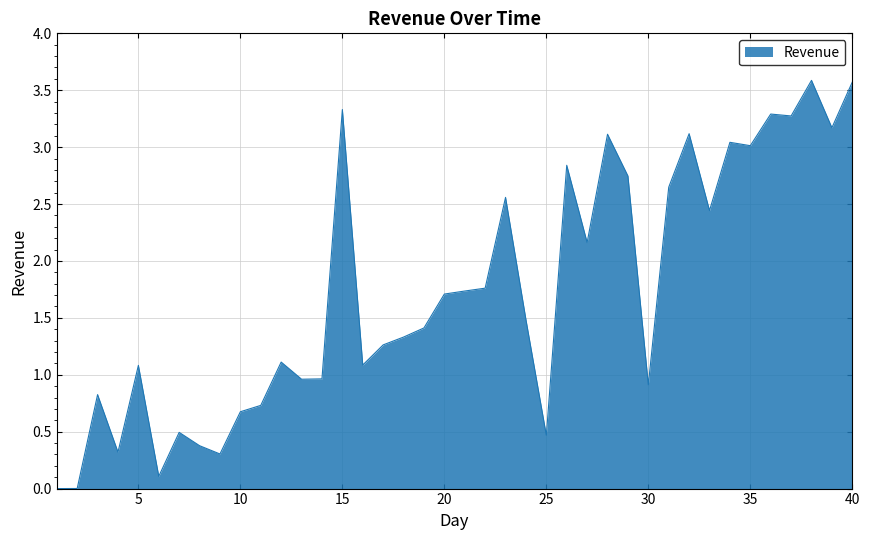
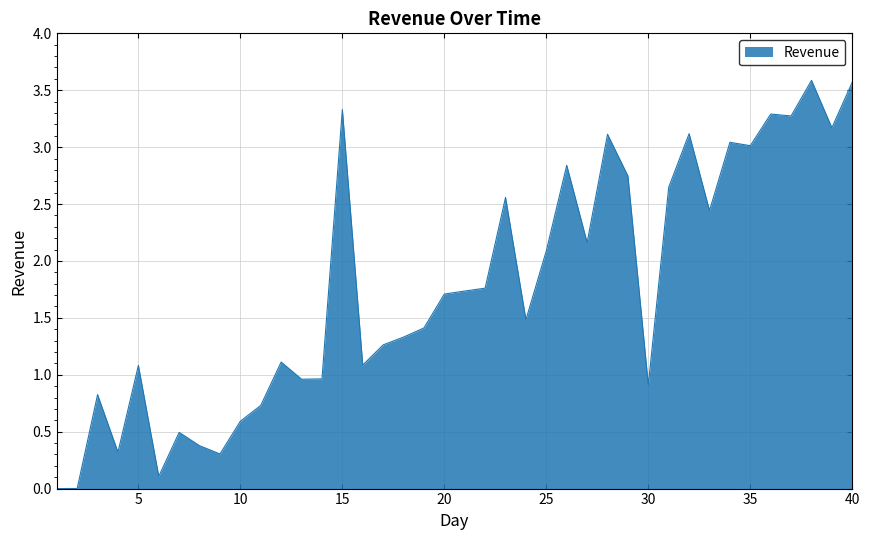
  {
    "5": 1.08,
-   "10": 0.68,
+   "10": 0.59,
    "15": 3.33,
    "20": 1.71,
-   "25": 0.47,
+   "25": 2.09,
    "30": 0.91,
    "35": 3.01,
    "40": 3.57
  }
